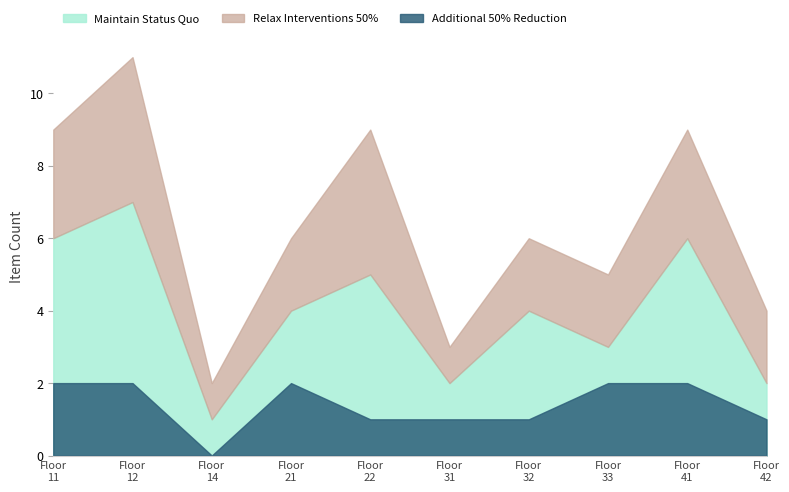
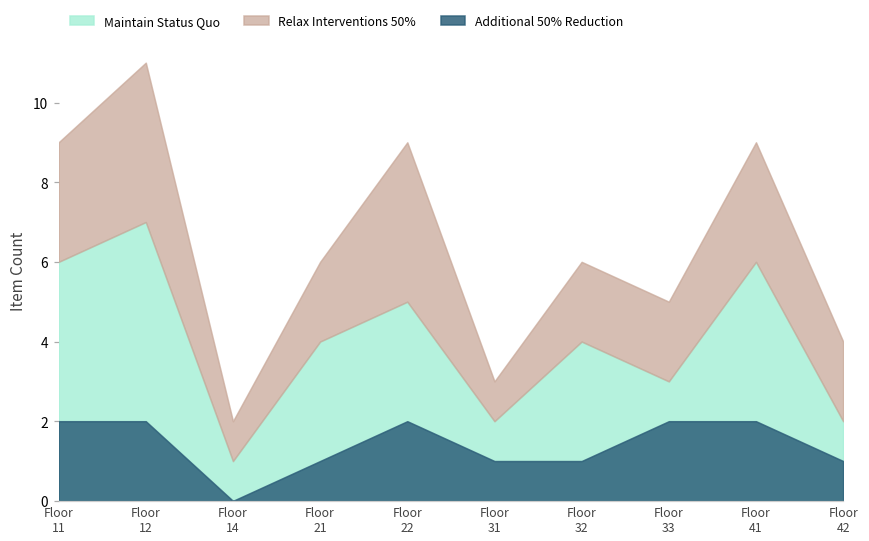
  {
    "Maintain Status Quo": {
      "Floor 11": 6,
      "Floor 12": 7,
      "Floor 14": 1,
      "Floor 21": 4,
      "Floor 22": 5,
      "Floor 31": 2,
      "Floor 32": 4,
      "Floor 33": 3,
      "Floor 41": 6,
      "Floor 42": 2
    },
    "Relax Interventions 50%": {
      "Floor 11": 3,
      "Floor 12": 4,
      "Floor 14": 1,
      "Floor 21": 2,
      "Floor 22": 4,
      "Floor 31": 1,
      "Floor 32": 2,
      "Floor 33": 2,
      "Floor 41": 3,
      "Floor 42": 2
    },
    "Additional 50% Reduction": {
      "Floor 11": 2,
      "Floor 12": 2,
      "Floor 14": 0,
-     "Floor 21": 2,
-     "Floor 22": 1,
+     "Floor 21": 1,
+     "Floor 22": 2,
      "Floor 31": 1,
      "Floor 32": 1,
      "Floor 33": 2,
      "Floor 41": 2,
      "Floor 42": 1
    }
  }
